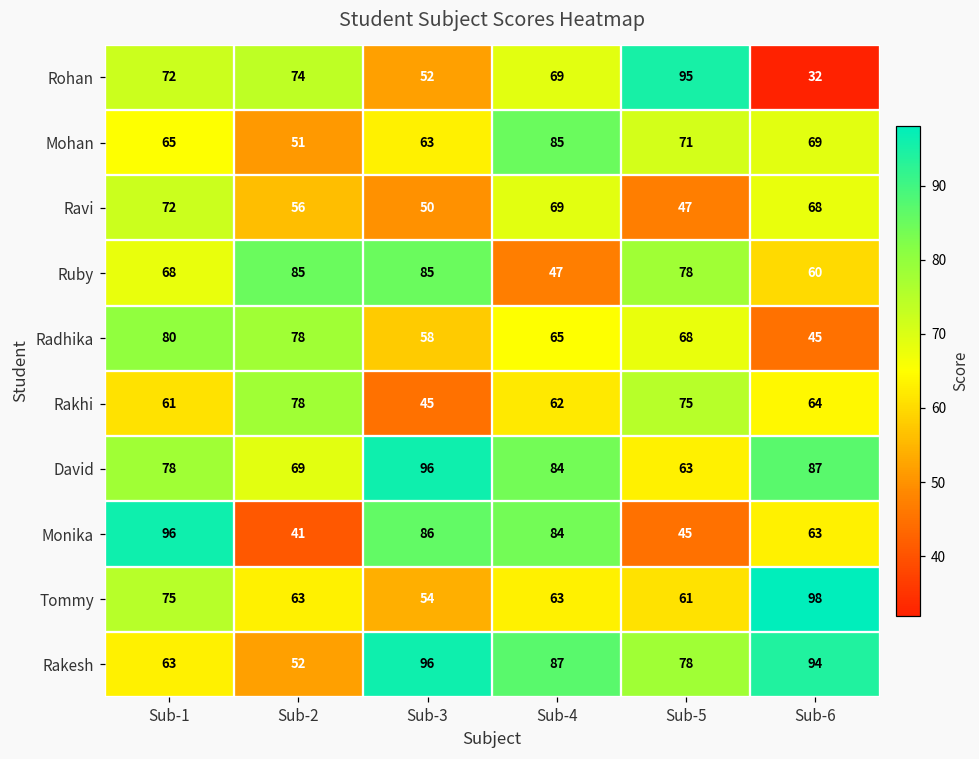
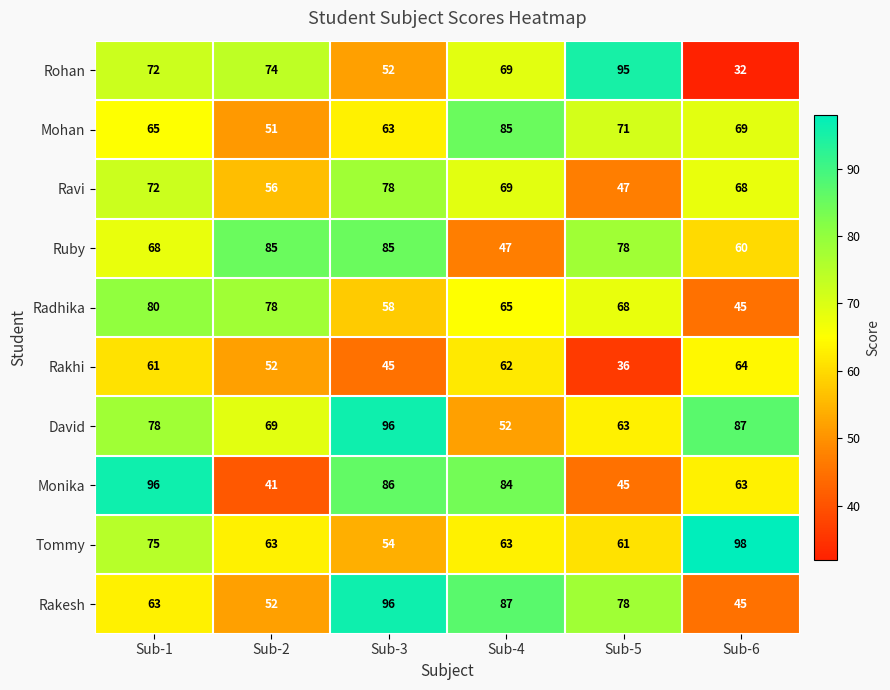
  {
    "Rohan": {
      "Sub-1": 72,
      "Sub-2": 74,
      "Sub-3": 52,
      "Sub-4": 69,
      "Sub-5": 95,
      "Sub-6": 32
    },
    "Mohan": {
      "Sub-1": 65,
      "Sub-2": 51,
      "Sub-3": 63,
      "Sub-4": 85,
      "Sub-5": 71,
      "Sub-6": 69
    },
    "Ravi": {
      "Sub-1": 72,
      "Sub-2": 56,
-     "Sub-3": 50,
+     "Sub-3": 78,
      "Sub-4": 69,
      "Sub-5": 47,
      "Sub-6": 68
    },
    "Ruby": {
      "Sub-1": 68,
      "Sub-2": 85,
      "Sub-3": 85,
      "Sub-4": 47,
      "Sub-5": 78,
      "Sub-6": 60
    },
    "Radhika": {
      "Sub-1": 80,
      "Sub-2": 78,
      "Sub-3": 58,
      "Sub-4": 65,
      "Sub-5": 68,
      "Sub-6": 45
    },
    "Rakhi": {
      "Sub-1": 61,
-     "Sub-2": 78,
+     "Sub-2": 52,
      "Sub-3": 45,
      "Sub-4": 62,
-     "Sub-5": 75,
+     "Sub-5": 36,
      "Sub-6": 64
    },
    "David": {
      "Sub-1": 78,
      "Sub-2": 69,
      "Sub-3": 96,
-     "Sub-4": 84,
+     "Sub-4": 52,
      "Sub-5": 63,
      "Sub-6": 87
    },
    "Monika": {
      "Sub-1": 96,
      "Sub-2": 41,
      "Sub-3": 86,
      "Sub-4": 84,
      "Sub-5": 45,
      "Sub-6": 63
    },
    "Tommy": {
      "Sub-1": 75,
      "Sub-2": 63,
      "Sub-3": 54,
      "Sub-4": 63,
      "Sub-5": 61,
      "Sub-6": 98
    },
    "Rakesh": {
      "Sub-1": 63,
      "Sub-2": 52,
      "Sub-3": 96,
      "Sub-4": 87,
      "Sub-5": 78,
-     "Sub-6": 94
+     "Sub-6": 45
    }
  }
